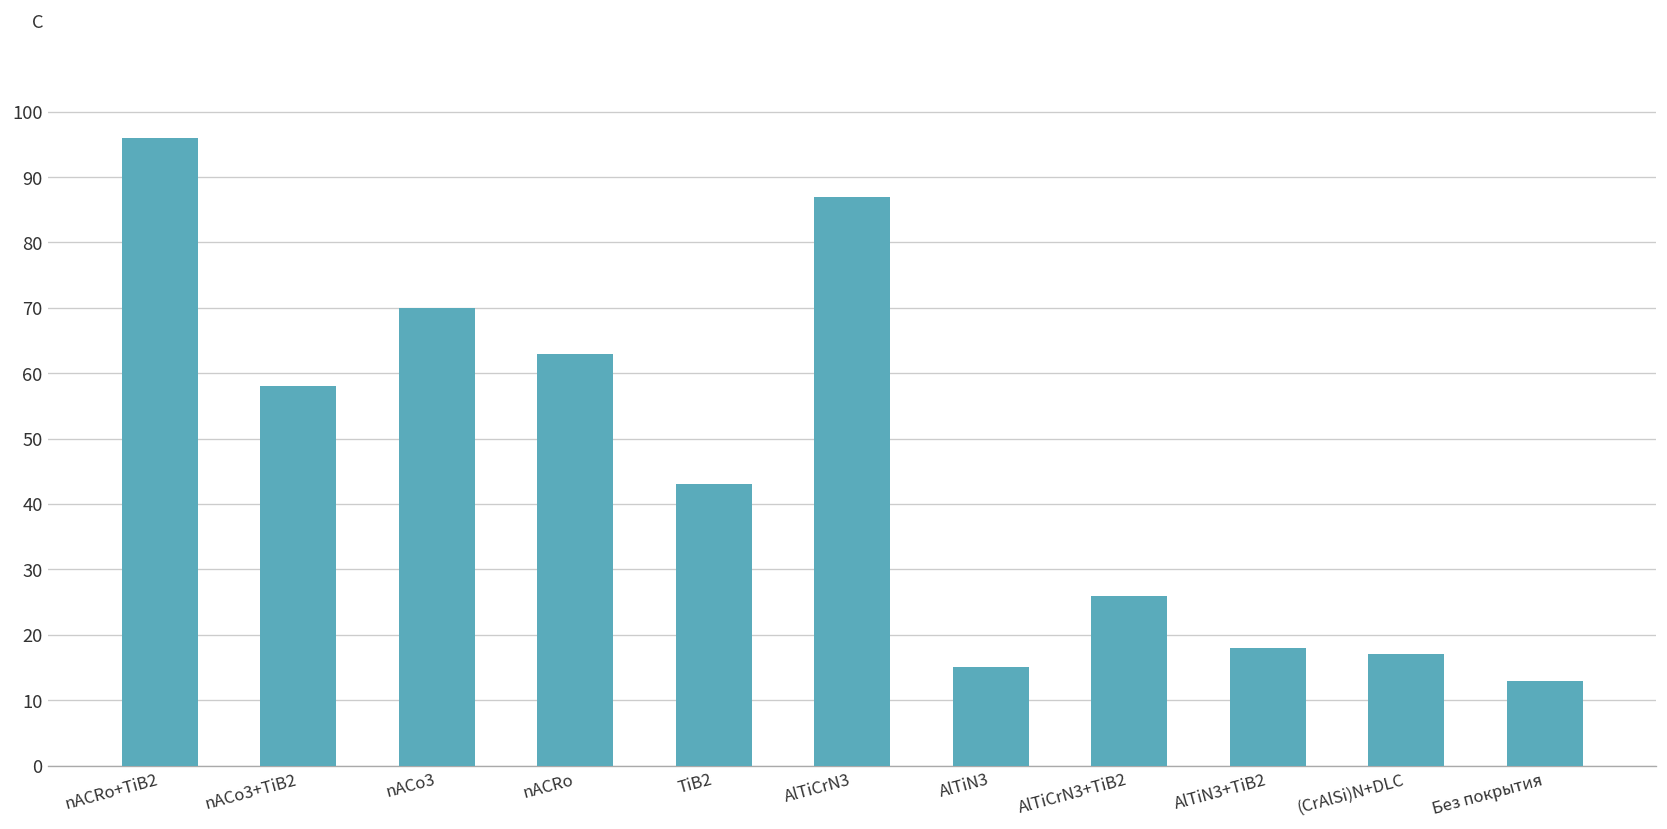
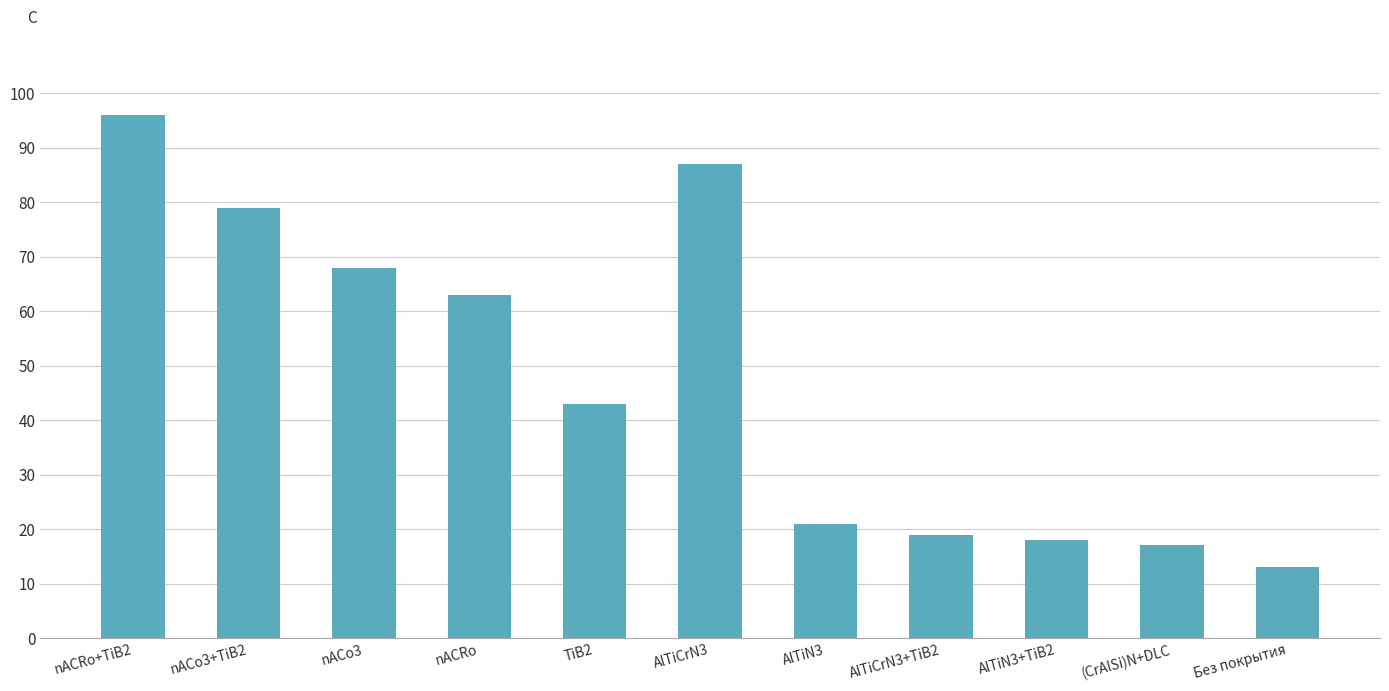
  {
    "nACRo+TiB2": 96,
-   "nACo3+TiB2": 58,
-   "nACo3": 70,
+   "nACo3+TiB2": 79,
+   "nACo3": 68,
    "nACRo": 63,
    "TiB2": 43,
    "AlTiCrN3": 87,
-   "AlTiN3": 15,
-   "AlTiCrN3+TiB2": 26,
+   "AlTiN3": 21,
+   "AlTiCrN3+TiB2": 19,
    "AlTiN3+TiB2": 18,
    "(CrAlSi)N+DLC": 17,
    "Без покрытия": 13
  }
